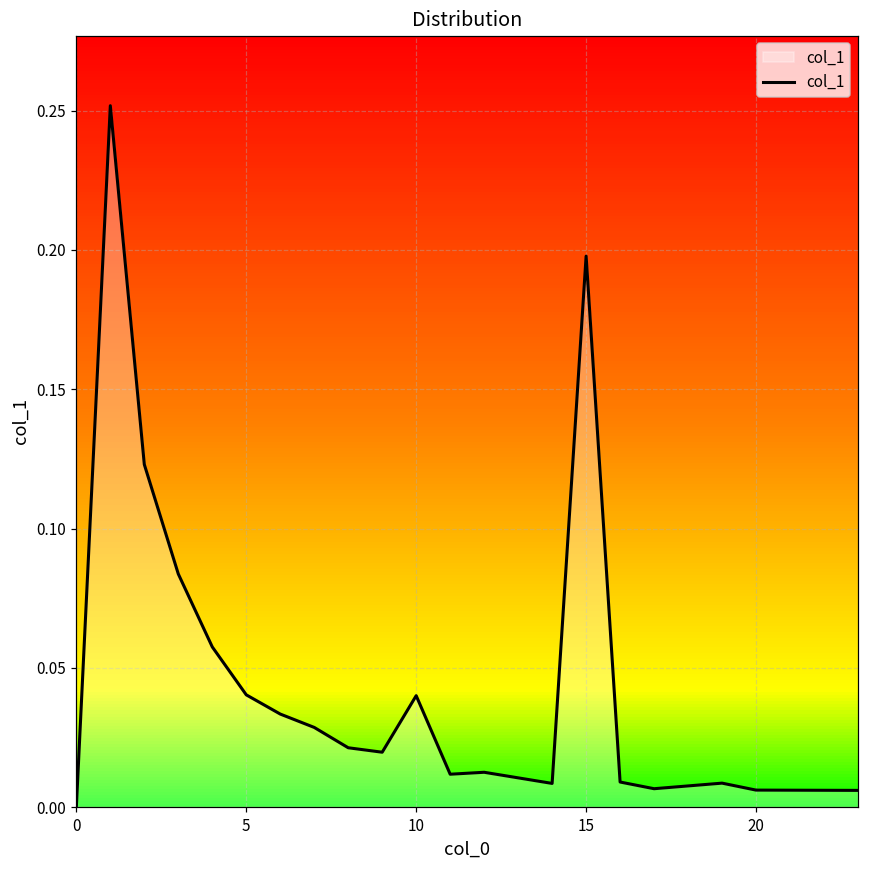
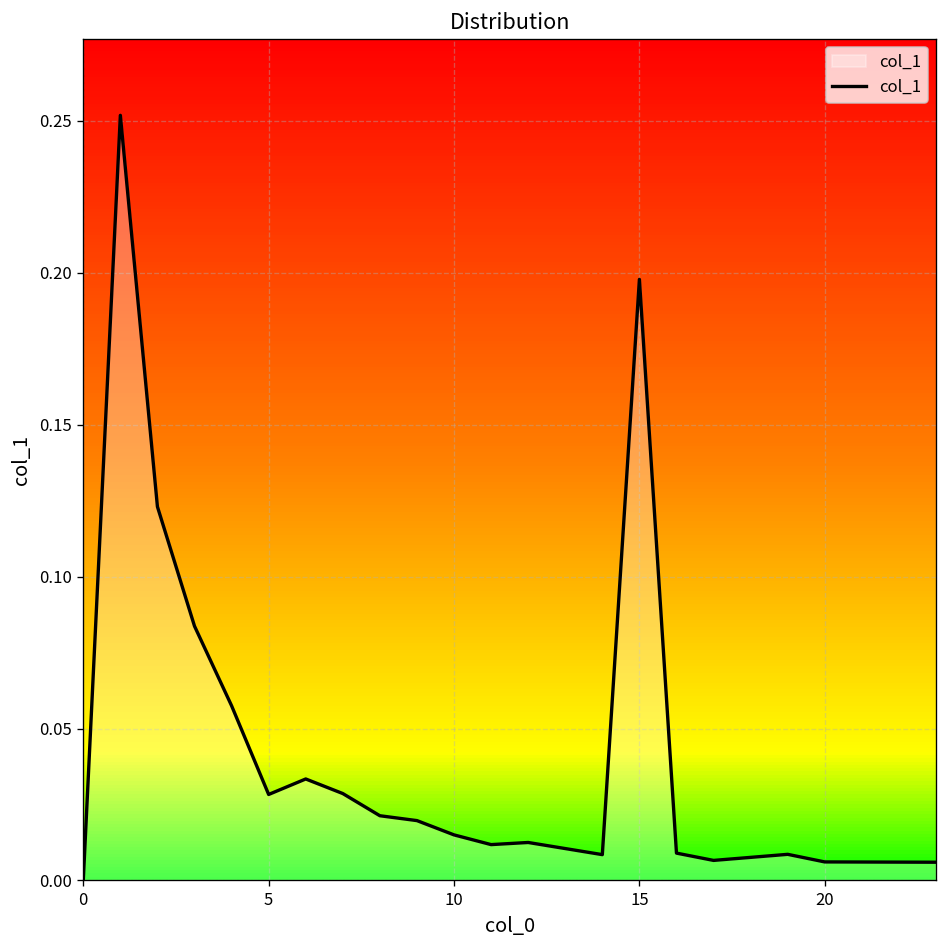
  {
    "0": 0.000,
-   "5": 0.040,
-   "10": 0.040,
+   "5": 0.028,
+   "10": 0.015,
    "15": 0.198,
    "20": 0.006
  }
